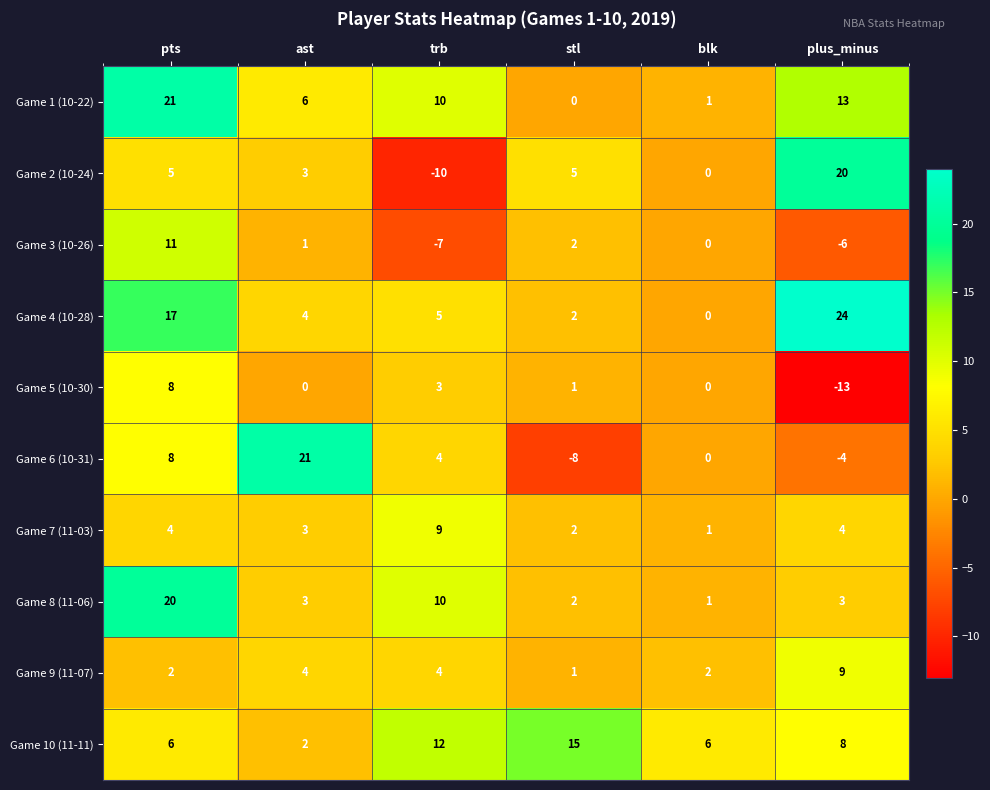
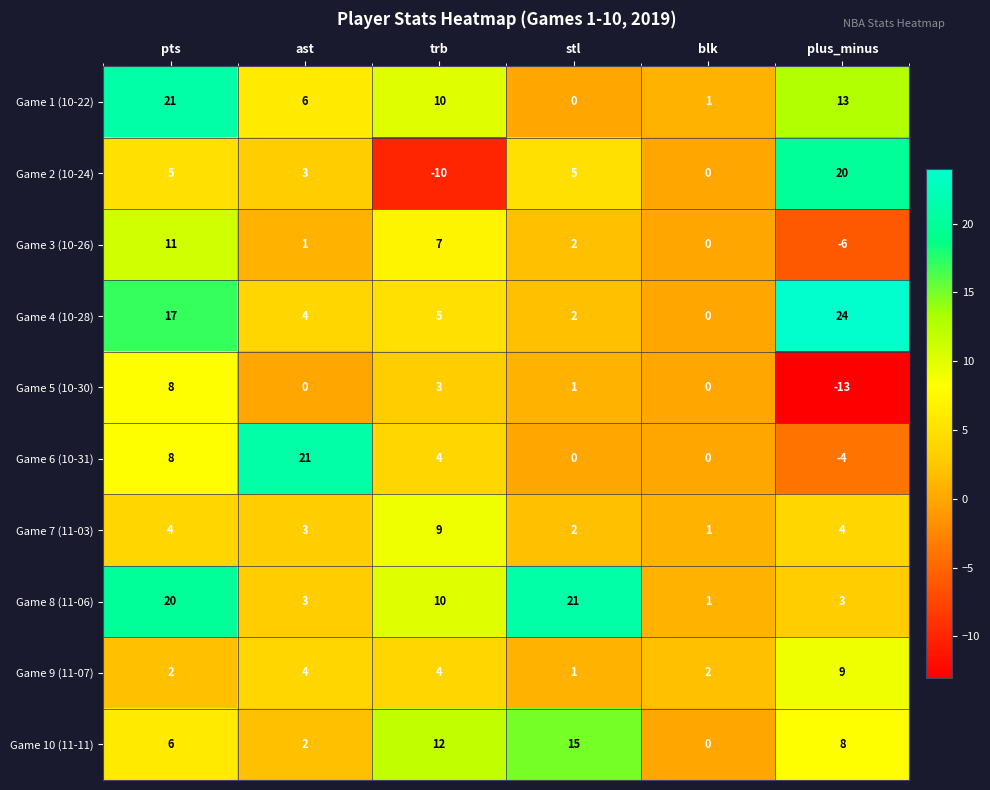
  {
    "Game 1 (10-22)": {
      "pts": 21,
      "ast": 6,
      "trb": 10,
      "stl": 0,
      "blk": 1,
      "plus_minus": 13
    },
    "Game 2 (10-24)": {
      "pts": 5,
      "ast": 3,
      "trb": -10,
      "stl": 5,
      "blk": 0,
      "plus_minus": 20
    },
    "Game 3 (10-26)": {
      "pts": 11,
      "ast": 1,
-     "trb": -7,
+     "trb": 7,
      "stl": 2,
      "blk": 0,
      "plus_minus": -6
    },
    "Game 4 (10-28)": {
      "pts": 17,
      "ast": 4,
      "trb": 5,
      "stl": 2,
      "blk": 0,
      "plus_minus": 24
    },
    "Game 5 (10-30)": {
      "pts": 8,
      "ast": 0,
      "trb": 3,
      "stl": 1,
      "blk": 0,
      "plus_minus": -13
    },
    "Game 6 (10-31)": {
      "pts": 8,
      "ast": 21,
      "trb": 4,
-     "stl": -8,
+     "stl": 0,
      "blk": 0,
      "plus_minus": -4
    },
    "Game 7 (11-03)": {
      "pts": 4,
      "ast": 3,
      "trb": 9,
      "stl": 2,
      "blk": 1,
      "plus_minus": 4
    },
    "Game 8 (11-06)": {
      "pts": 20,
      "ast": 3,
      "trb": 10,
-     "stl": 2,
+     "stl": 21,
      "blk": 1,
      "plus_minus": 3
    },
    "Game 9 (11-07)": {
      "pts": 2,
      "ast": 4,
      "trb": 4,
      "stl": 1,
      "blk": 2,
      "plus_minus": 9
    },
    "Game 10 (11-11)": {
      "pts": 6,
      "ast": 2,
      "trb": 12,
      "stl": 15,
-     "blk": 6,
+     "blk": 0,
      "plus_minus": 8
    }
  }
